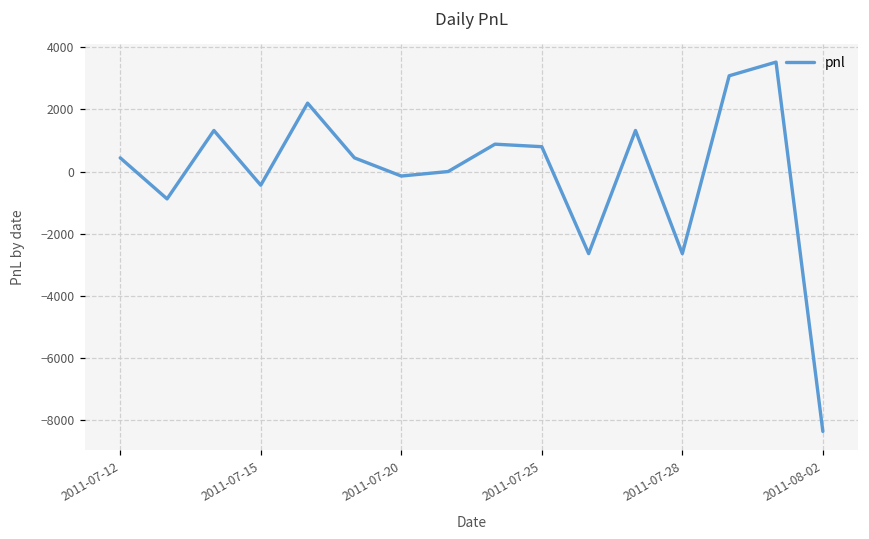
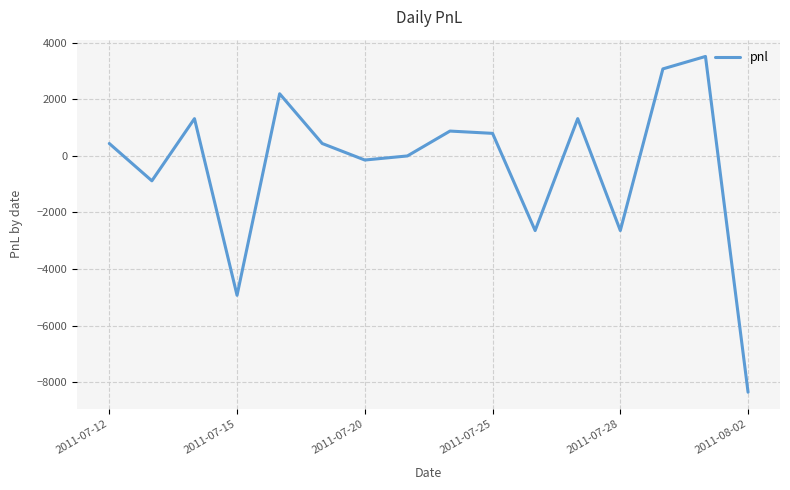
  {
    "2011-07-12": 400,
-   "2011-07-15": -400,
+   "2011-07-15": -4900,
    "2011-07-20": -100,
    "2011-07-25": 800,
    "2011-07-28": -2600,
    "2011-08-02": -8400
  }
